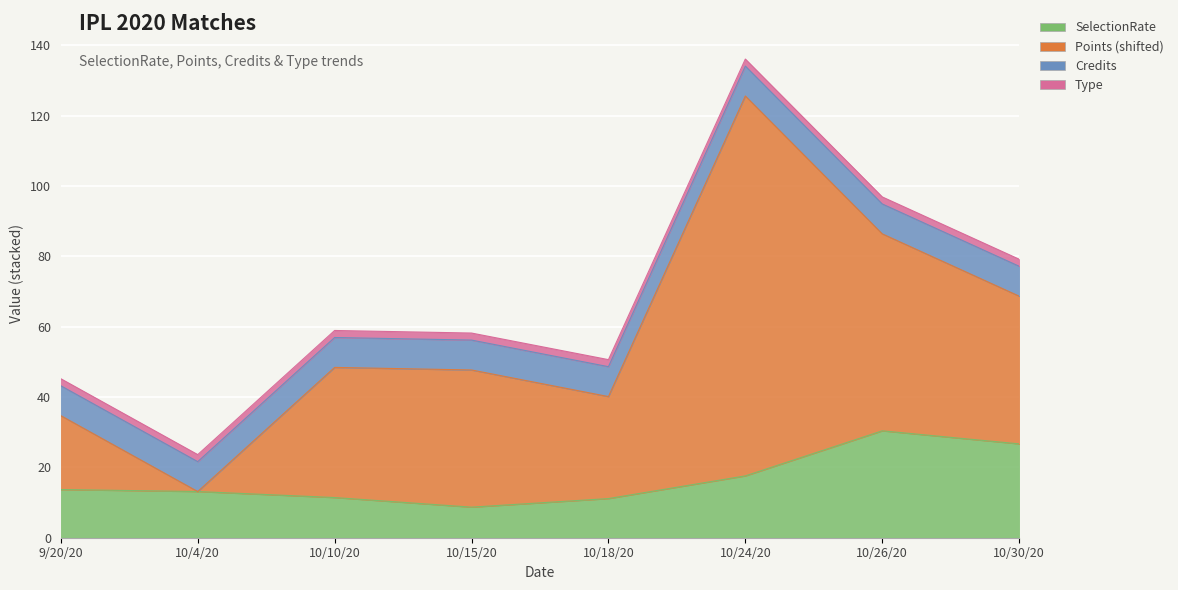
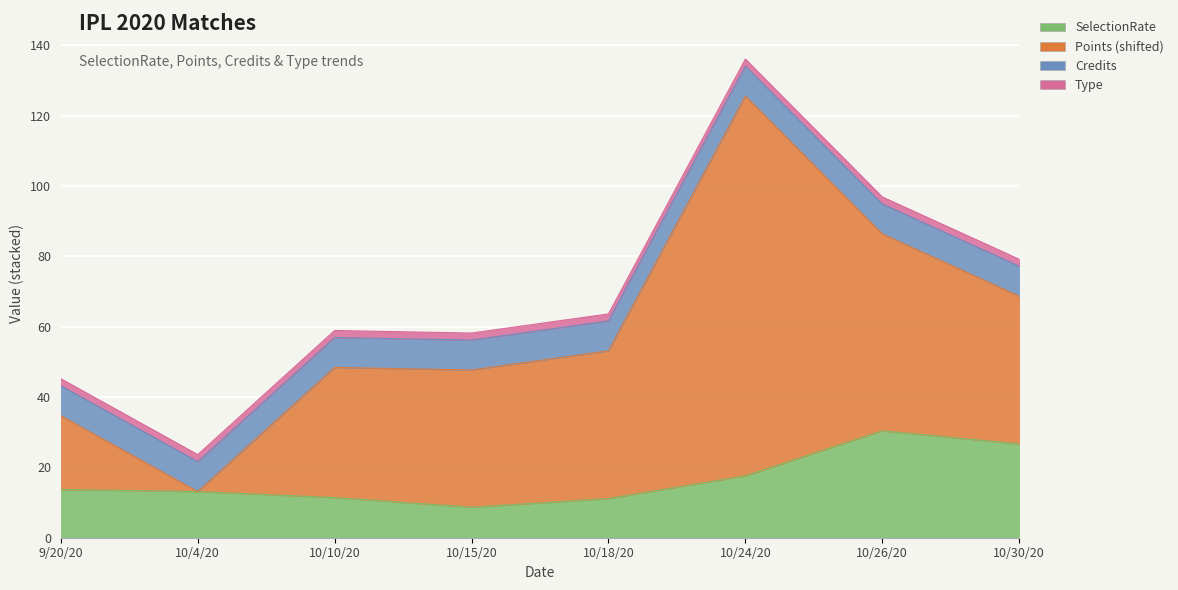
  {
    "SelectionRate": {
      "9/20/20": 14,
      "10/10/20": 11,
      "10/15/20": 9,
      "10/18/20": 11,
      "10/24/20": 18,
      "10/26/20": 30,
      "10/30/20": 27
    },
    "Points (shifted)": {
      "9/20/20": 21,
      "10/10/20": 37,
      "10/15/20": 39,
-     "10/18/20": 29,
+     "10/18/20": 42,
      "10/24/20": 108,
      "10/26/20": 56,
      "10/30/20": 42
    },
    "Credits": {
      "9/20/20": 9,
      "10/4/20": 9,
      "10/10/20": 9,
      "10/15/20": 9,
      "10/18/20": 9,
      "10/24/20": 8,
      "10/26/20": 9,
      "10/30/20": 9
    },
    "Type": {
      "9/20/20": 2,
      "10/4/20": 2,
      "10/10/20": 2,
      "10/15/20": 2,
      "10/18/20": 2,
      "10/24/20": 2,
      "10/26/20": 2,
      "10/30/20": 2
    }
  }
